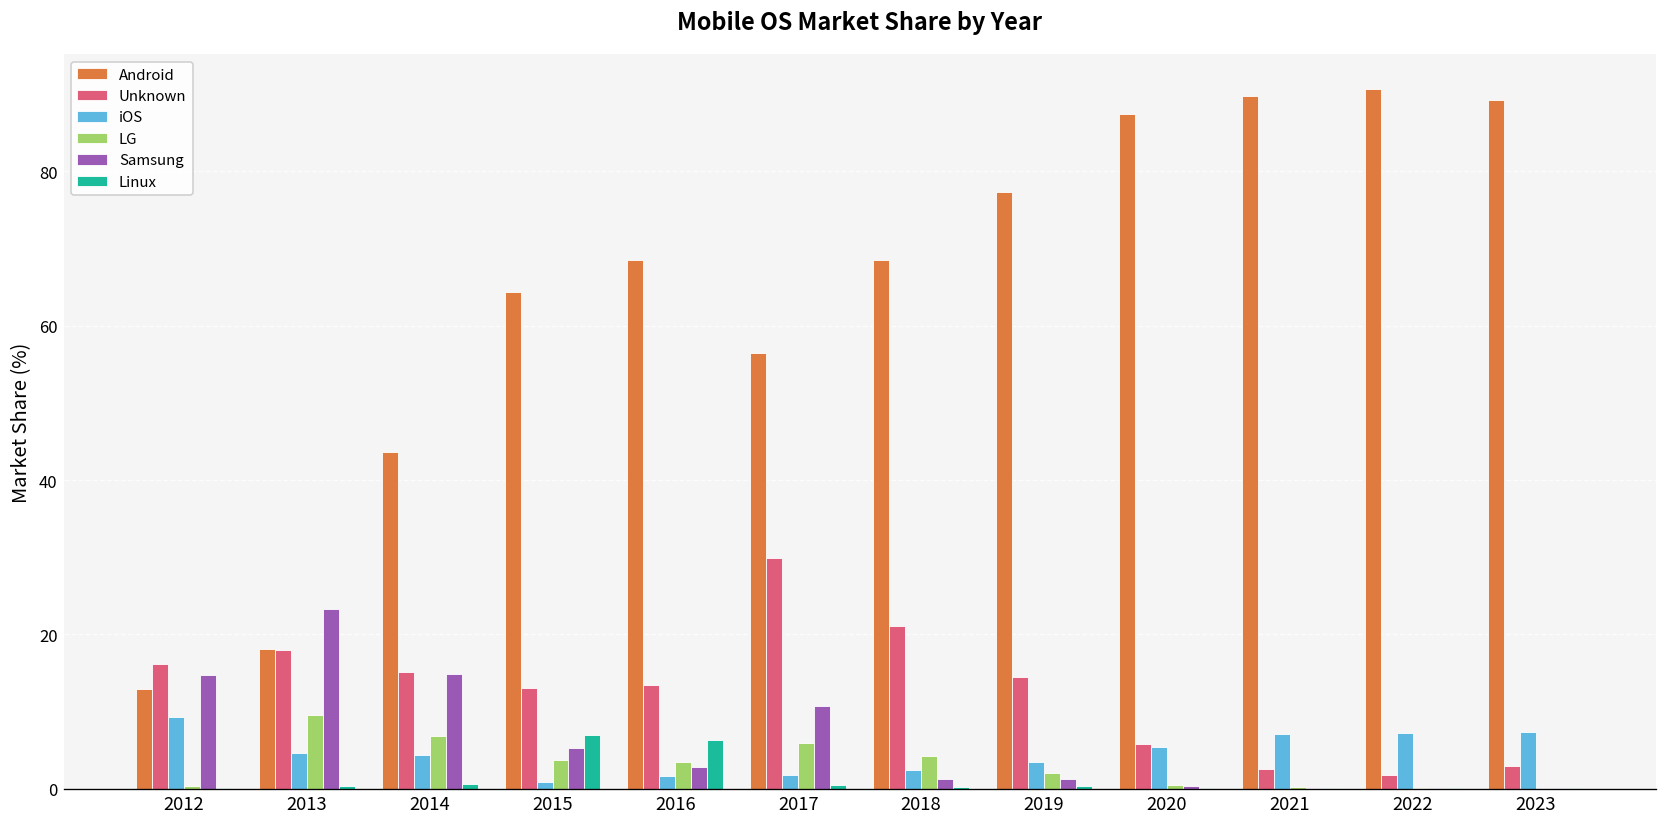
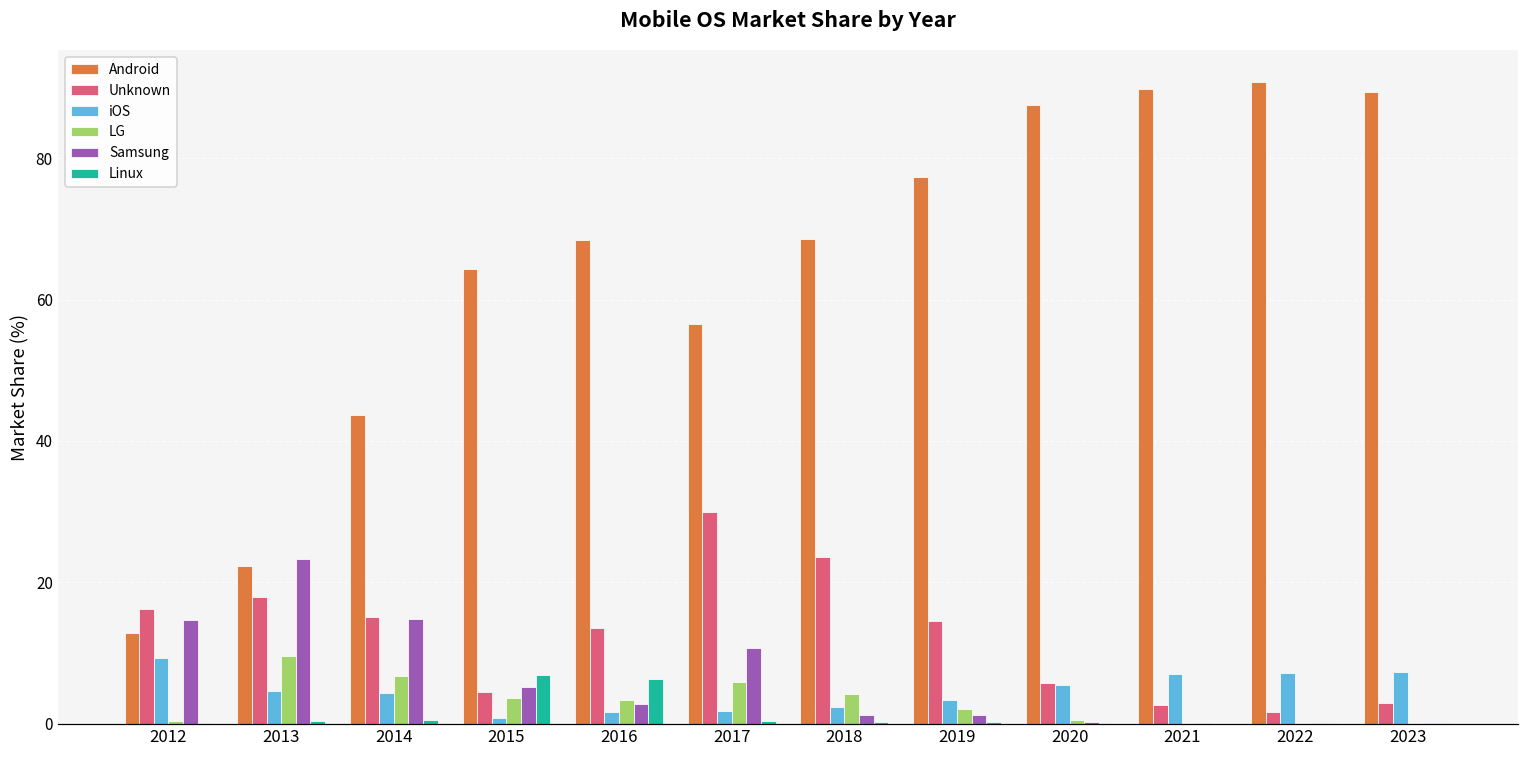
  {
    "Android": {
      "2012": 13,
-     "2013": 18,
+     "2013": 22,
      "2014": 44,
      "2015": 64,
      "2016": 68,
      "2017": 57,
      "2018": 69,
      "2019": 77,
      "2020": 87,
      "2021": 90,
      "2022": 91,
      "2023": 89
    },
    "Unknown": {
      "2012": 16,
      "2013": 18,
      "2014": 15,
-     "2015": 13,
+     "2015": 5,
      "2016": 14,
      "2017": 30,
-     "2018": 21,
+     "2018": 24,
      "2019": 15,
      "2020": 6,
      "2021": 3,
      "2022": 2,
      "2023": 3
    },
    "iOS": {
      "2012": 9,
      "2013": 5,
      "2014": 4,
      "2015": 1,
      "2016": 2,
      "2017": 2,
      "2018": 2,
      "2019": 3,
      "2020": 5,
      "2021": 7,
      "2022": 7,
      "2023": 7
    },
    "LG": {
      "2012": 0,
      "2013": 10,
      "2014": 7,
      "2015": 4,
      "2016": 3,
      "2017": 6,
      "2018": 4,
      "2019": 2,
      "2020": 1
    },
    "Samsung": {
      "2012": 15,
      "2013": 23,
      "2014": 15,
      "2015": 5,
      "2016": 3,
      "2017": 11,
      "2018": 1,
      "2019": 1
    },
    "Linux": {
      "2014": 1,
      "2015": 7,
      "2016": 6,
      "2017": 0
    }
  }
